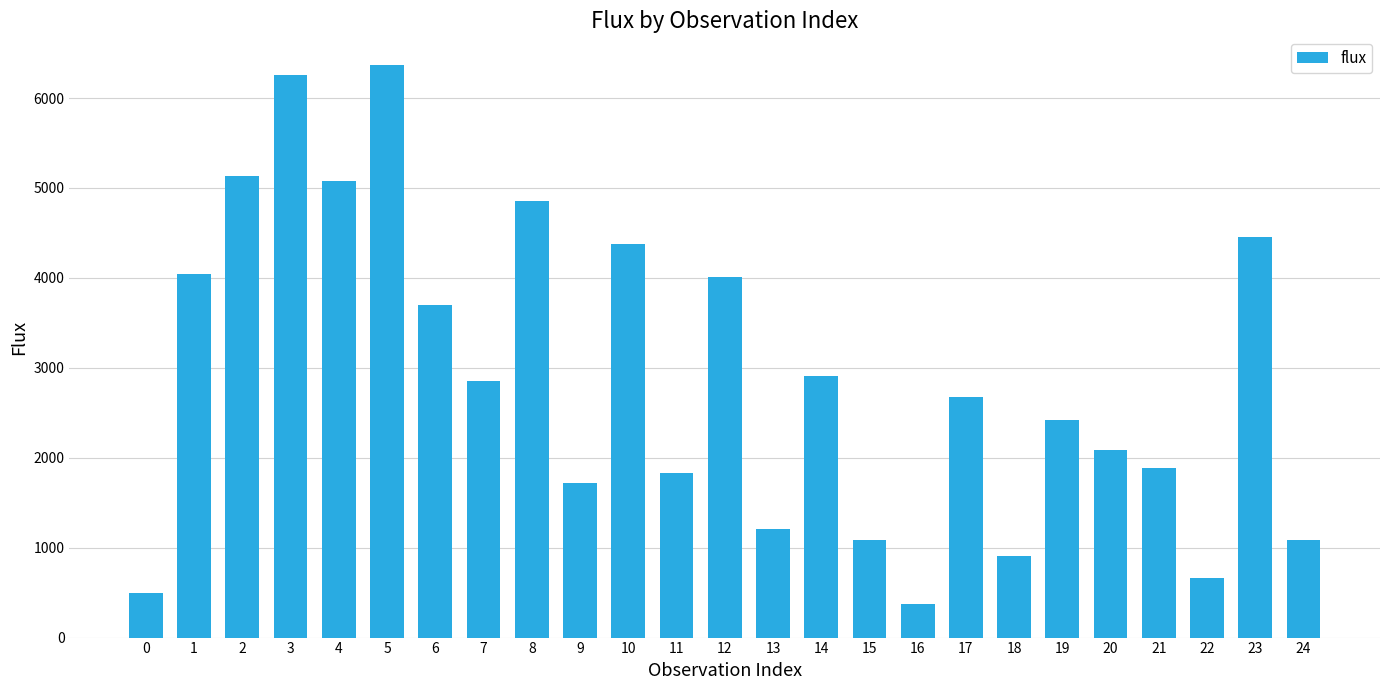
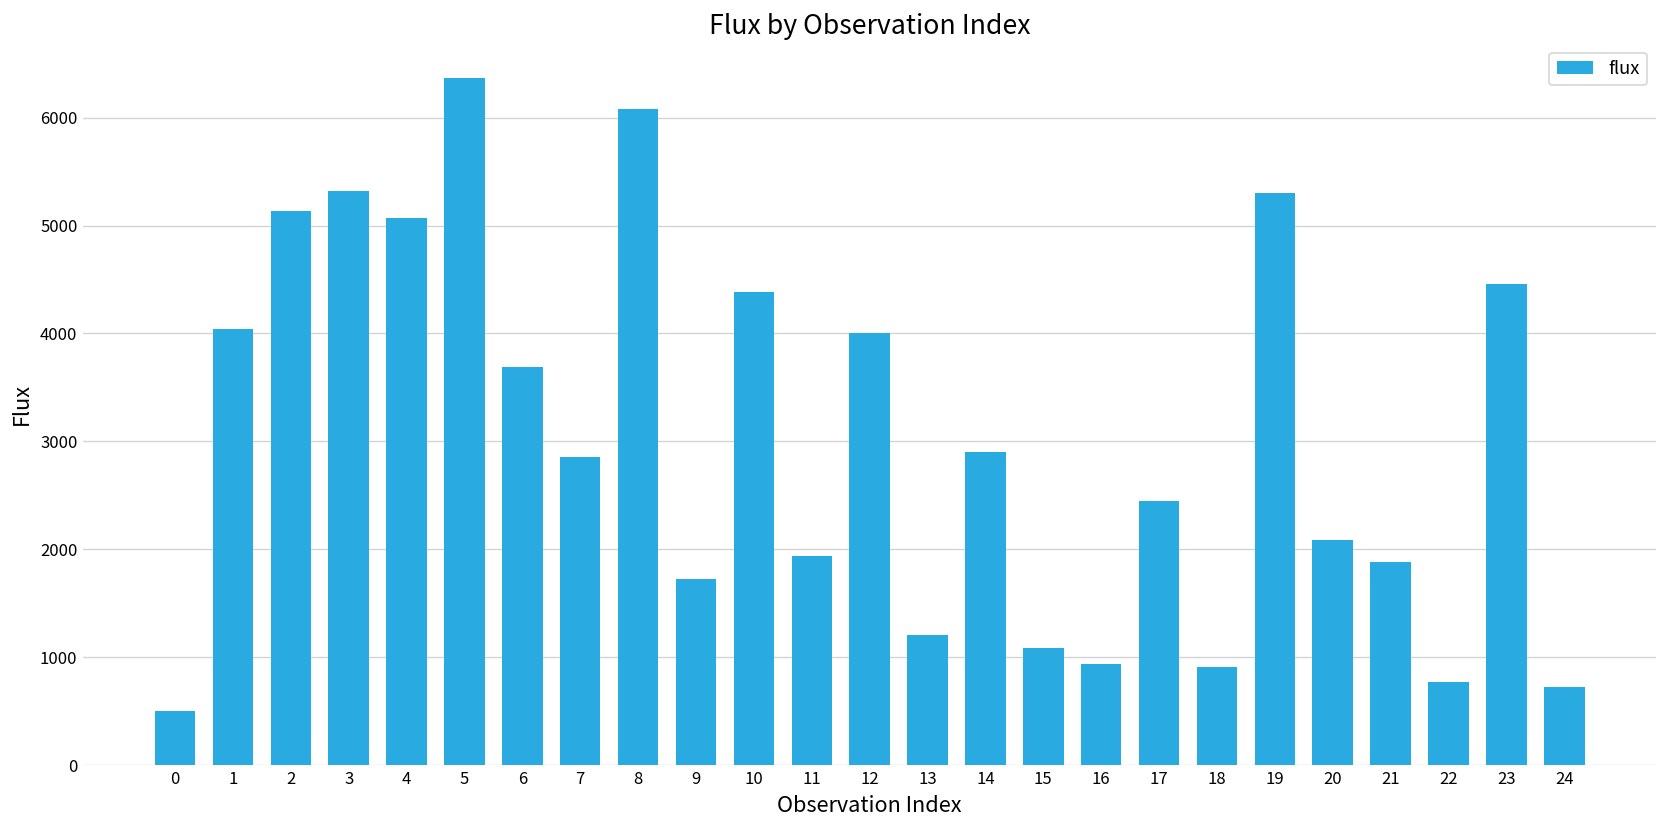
  {
    "0": 500,
    "1": 4000,
    "2": 5100,
-   "3": 6300,
+   "3": 5300,
    "4": 5100,
    "5": 6400,
    "6": 3700,
    "7": 2900,
-   "8": 4900,
+   "8": 6100,
    "9": 1700,
    "10": 4400,
-   "11": 1800,
+   "11": 1900,
    "12": 4000,
    "13": 1200,
    "14": 2900,
    "15": 1100,
-   "16": 400,
-   "17": 2700,
+   "16": 900,
+   "17": 2400,
    "18": 900,
-   "19": 2400,
+   "19": 5300,
    "20": 2100,
    "21": 1900,
-   "22": 700,
+   "22": 800,
    "23": 4500,
-   "24": 1100
+   "24": 700
  }
